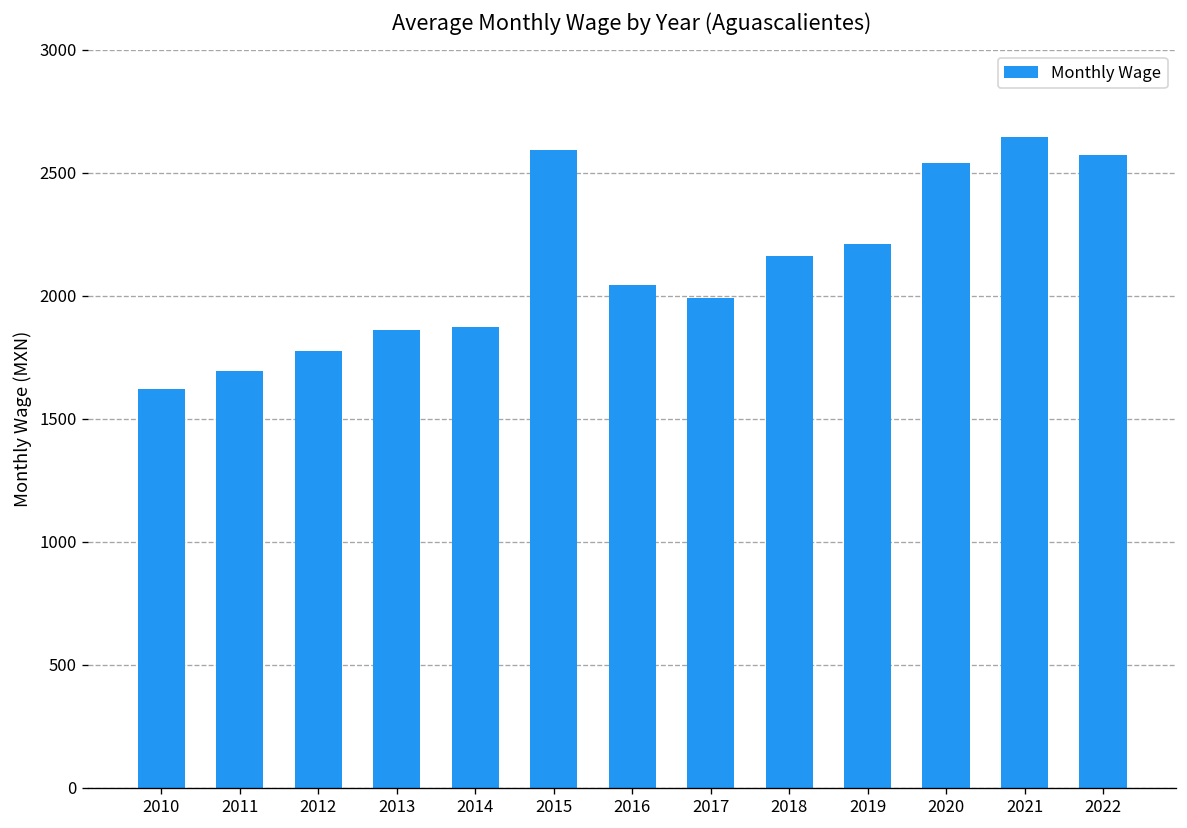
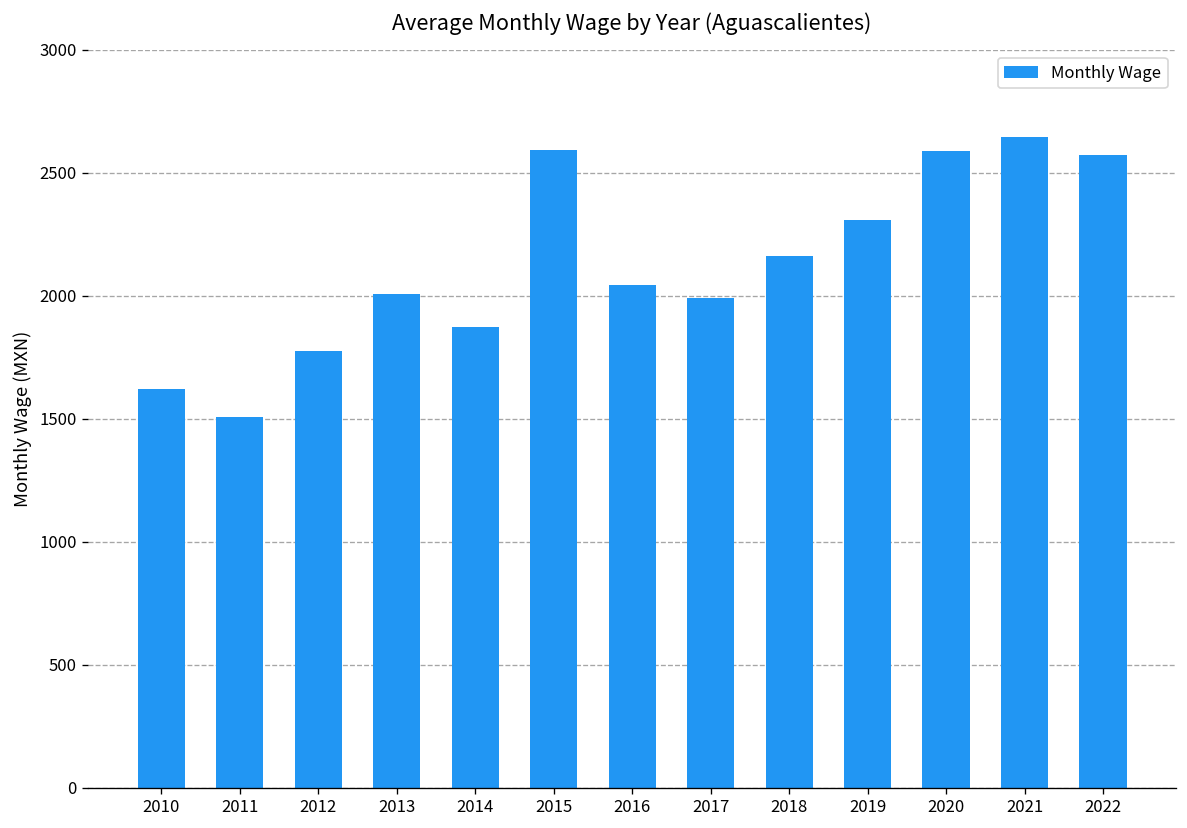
  {
    "2010": 1620,
-   "2011": 1690,
+   "2011": 1500,
    "2012": 1770,
-   "2013": 1860,
+   "2013": 2010,
    "2014": 1870,
    "2015": 2590,
    "2016": 2040,
    "2017": 1990,
    "2018": 2160,
-   "2019": 2210,
-   "2020": 2540,
+   "2019": 2310,
+   "2020": 2590,
    "2021": 2650,
    "2022": 2570
  }
